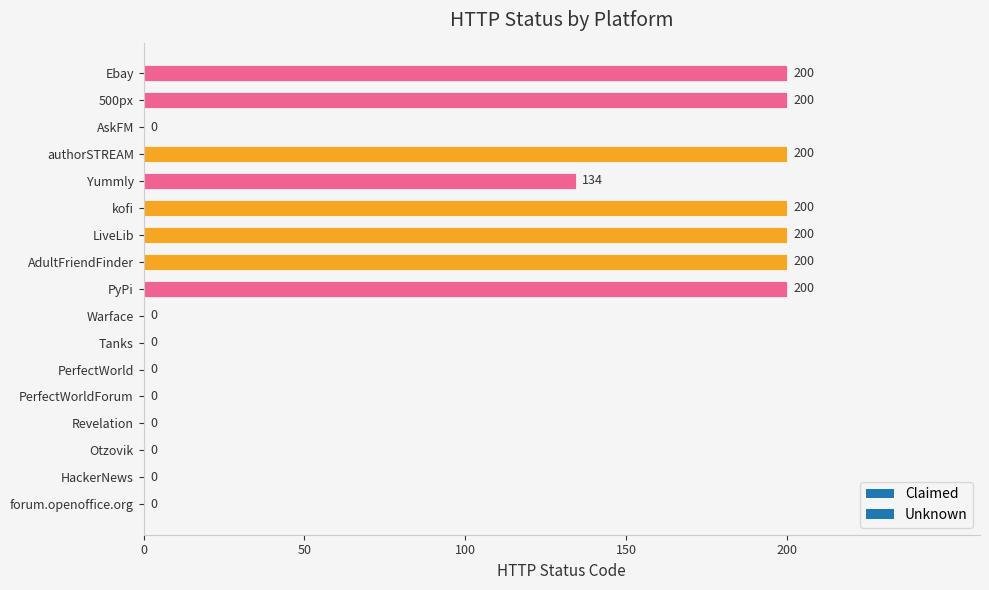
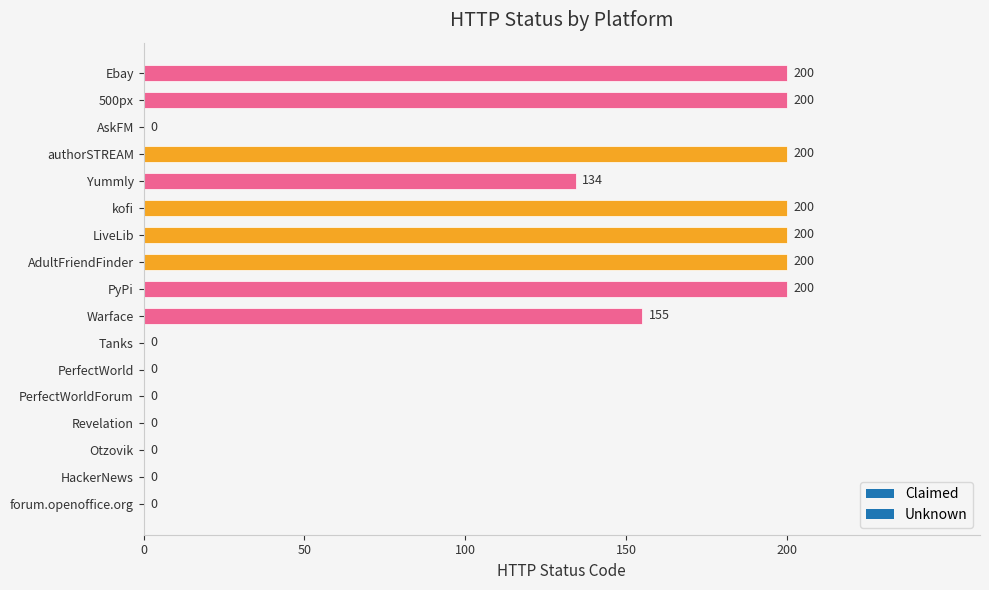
  {
    "Ebay": 200,
    "500px": 200,
    "AskFM": 0,
    "authorSTREAM": 200,
    "Yummly": 134,
    "kofi": 200,
    "LiveLib": 200,
    "AdultFriendFinder": 200,
    "PyPi": 200,
-   "Warface": 0,
+   "Warface": 155,
    "Tanks": 0,
    "PerfectWorld": 0,
    "PerfectWorldForum": 0,
    "Revelation": 0,
    "Otzovik": 0,
    "HackerNews": 0,
    "forum.openoffice.org": 0
  }
